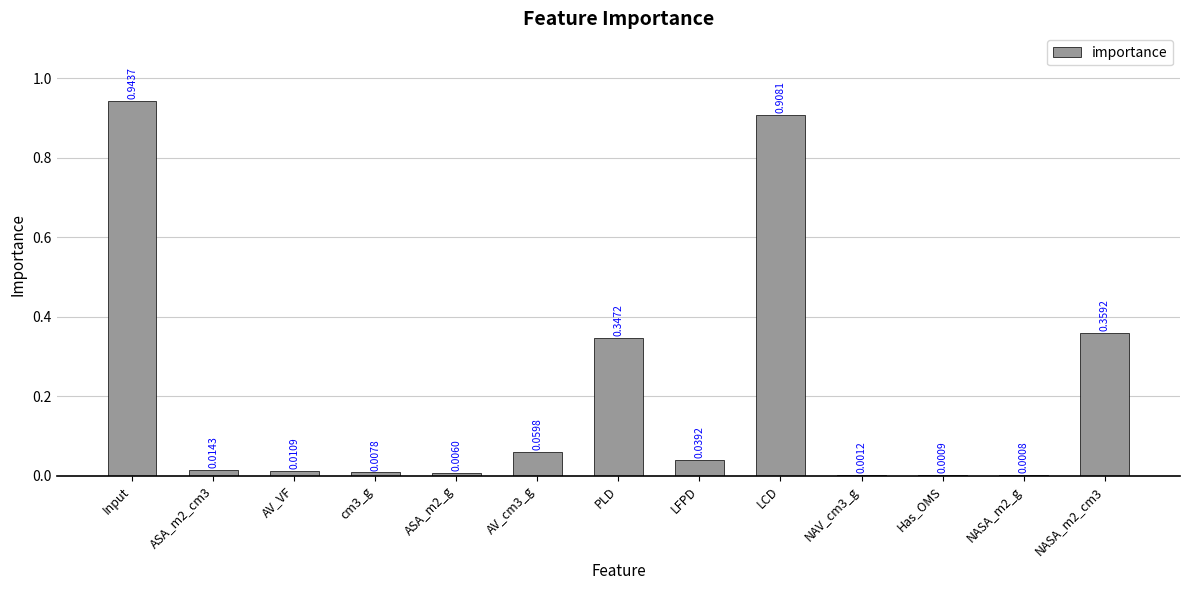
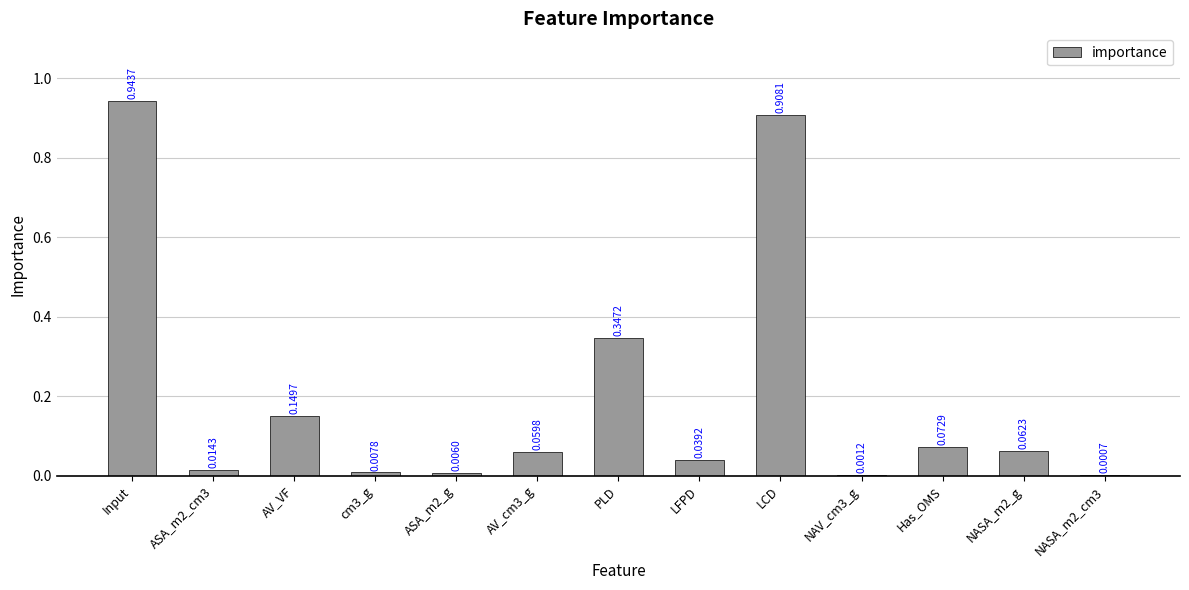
  {
    "Input": 0.9437,
    "ASA_m2_cm3": 0.0143,
-   "AV_VF": 0.0109,
+   "AV_VF": 0.1497,
    "cm3_g": 0.0078,
    "ASA_m2_g": 0.0060,
    "AV_cm3_g": 0.0598,
    "PLD": 0.3472,
    "LFPD": 0.0392,
    "LCD": 0.9081,
    "NAV_cm3_g": 0.0012,
-   "Has_OMS": 0.0009,
-   "NASA_m2_g": 0.0008,
-   "NASA_m2_cm3": 0.3592
+   "Has_OMS": 0.0729,
+   "NASA_m2_g": 0.0623,
+   "NASA_m2_cm3": 0.0007
  }
